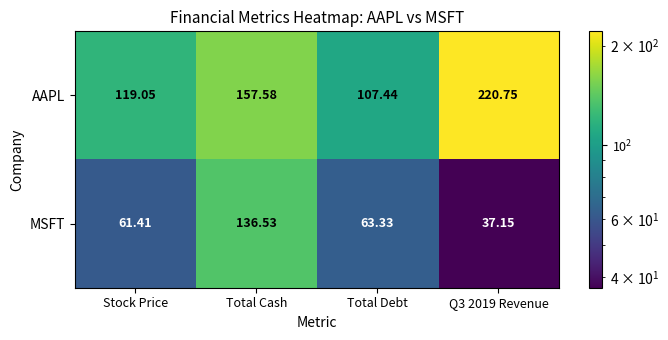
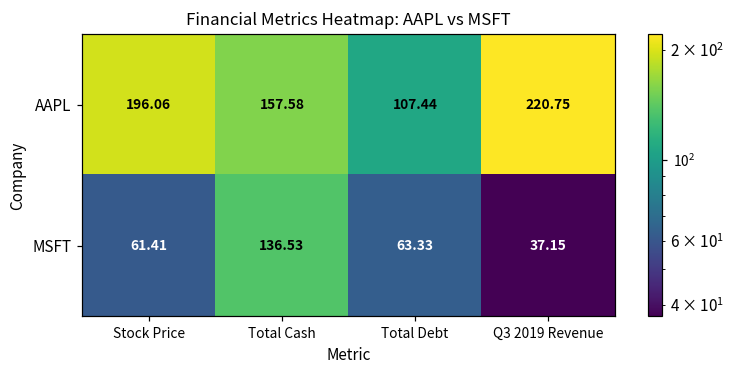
  {
    "AAPL": {
-     "Stock Price": 119.05,
+     "Stock Price": 196.06,
      "Total Cash": 157.58,
      "Total Debt": 107.44,
      "Q3 2019 Revenue": 220.75
    },
    "MSFT": {
      "Stock Price": 61.41,
      "Total Cash": 136.53,
      "Total Debt": 63.33,
      "Q3 2019 Revenue": 37.15
    }
  }
